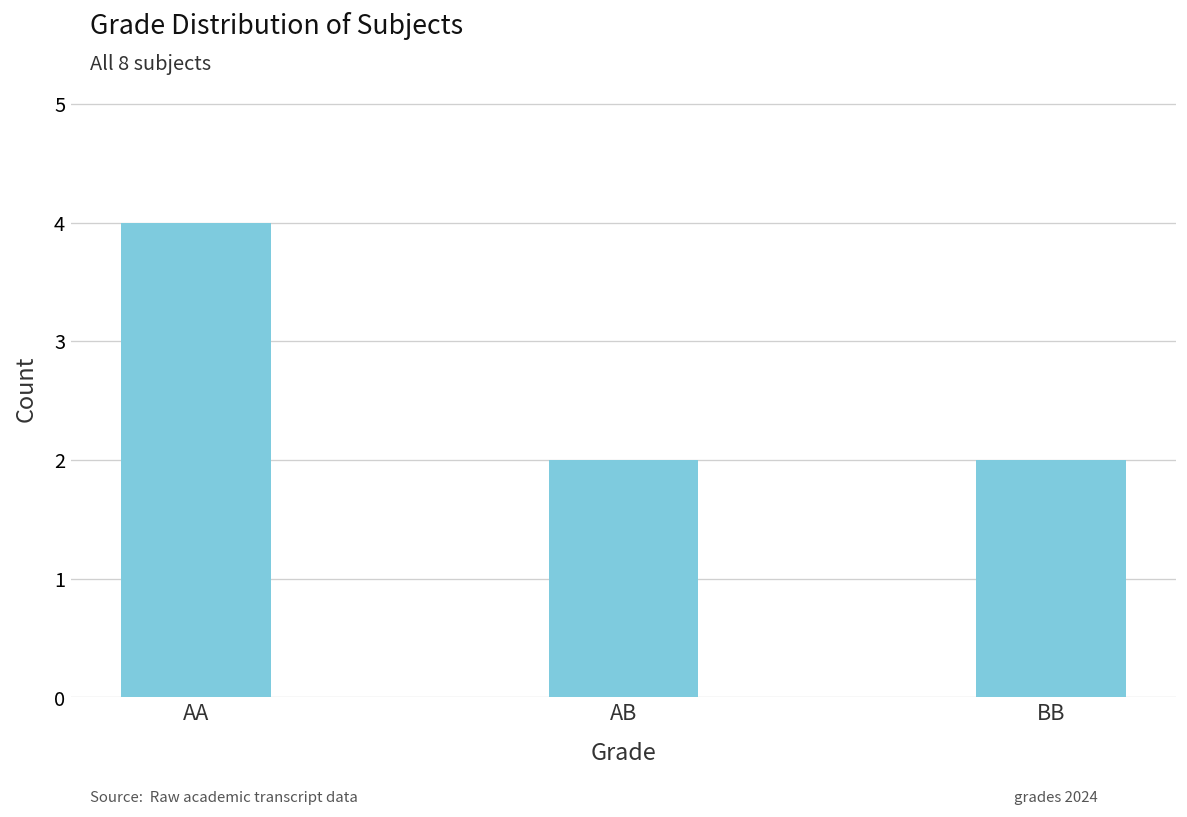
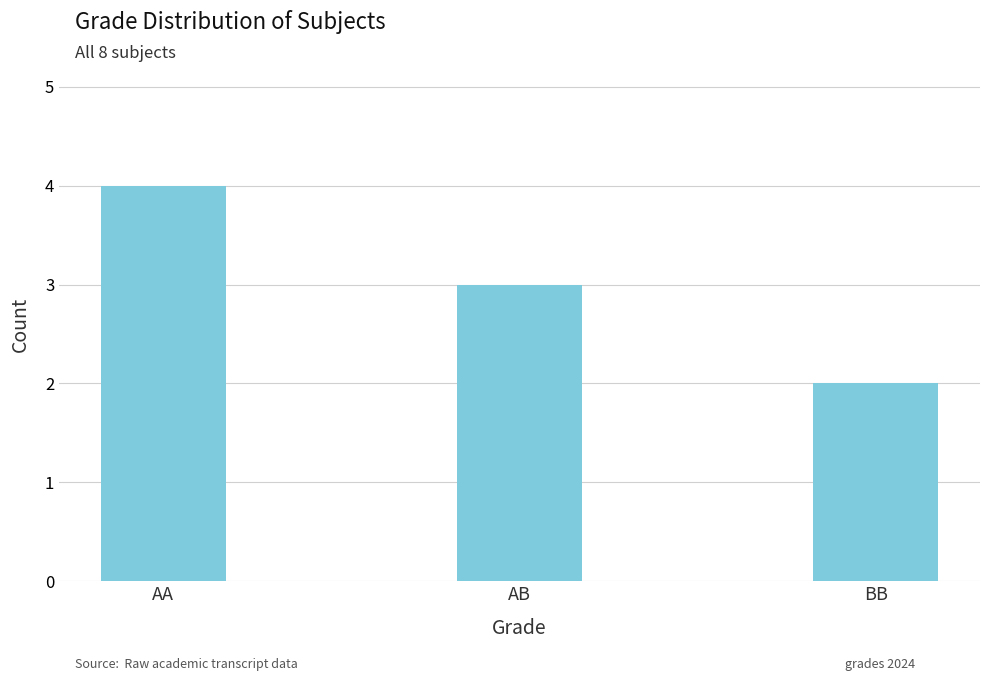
  {
    "AA": 4,
-   "AB": 2,
+   "AB": 3,
    "BB": 2
  }
